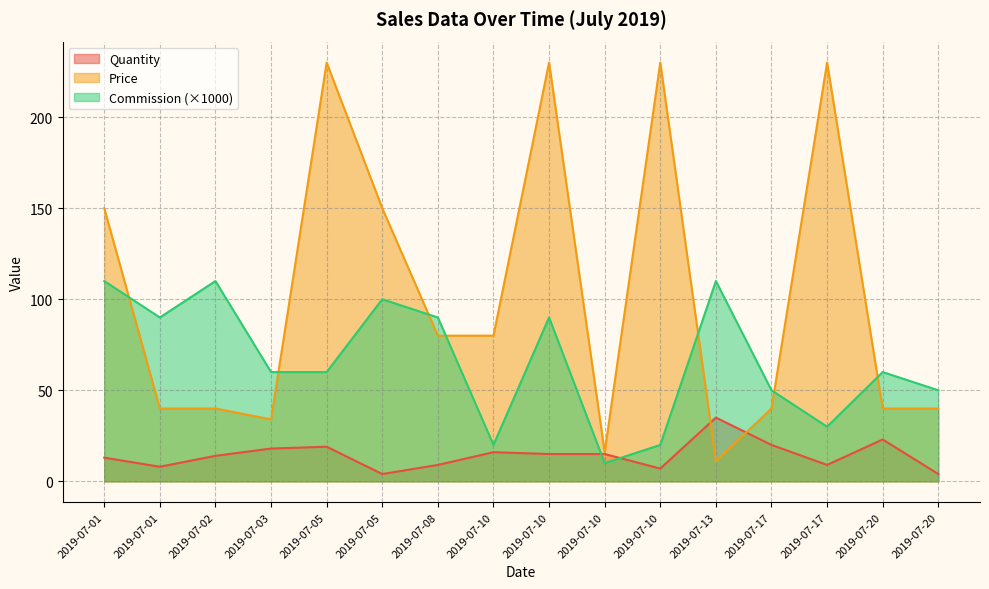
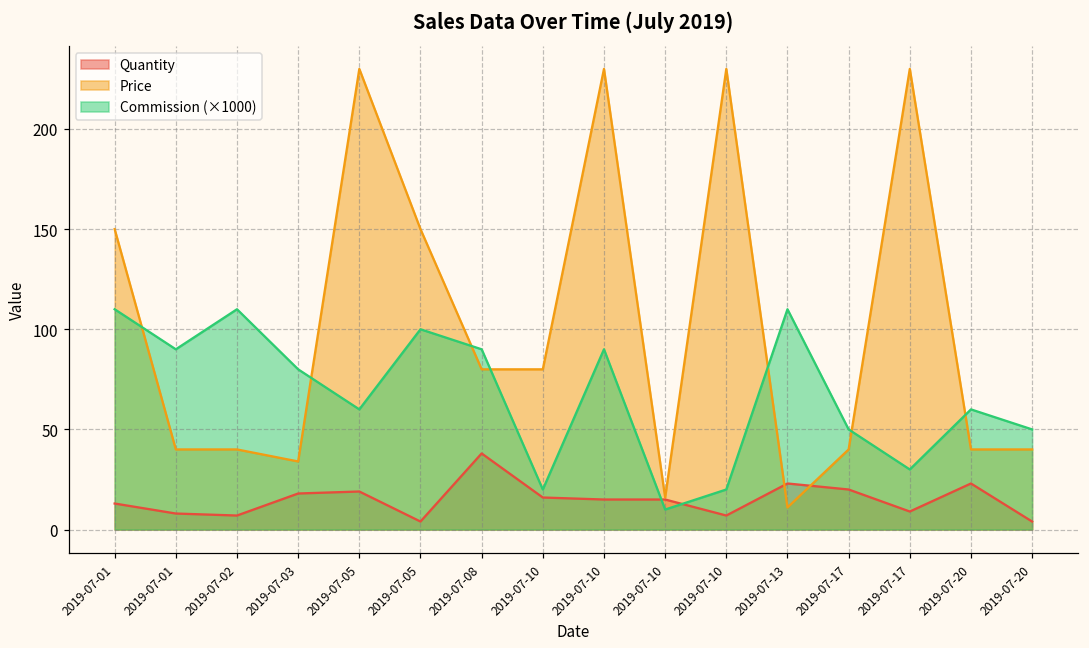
  {
    "Quantity": {
-     "2019-07-02": 14,
+     "2019-07-02": 7,
      "2019-07-03": 18,
-     "2019-07-08": 9,
-     "2019-07-13": 35
+     "2019-07-08": 38,
+     "2019-07-13": 23
    },
    "Price": {
      "2019-07-02": 40,
      "2019-07-03": 34,
      "2019-07-08": 80,
      "2019-07-13": 11
    },
    "Commission (×1000)": {
      "2019-07-02": 110,
-     "2019-07-03": 60,
+     "2019-07-03": 80,
      "2019-07-08": 90,
      "2019-07-13": 110
    }
  }
